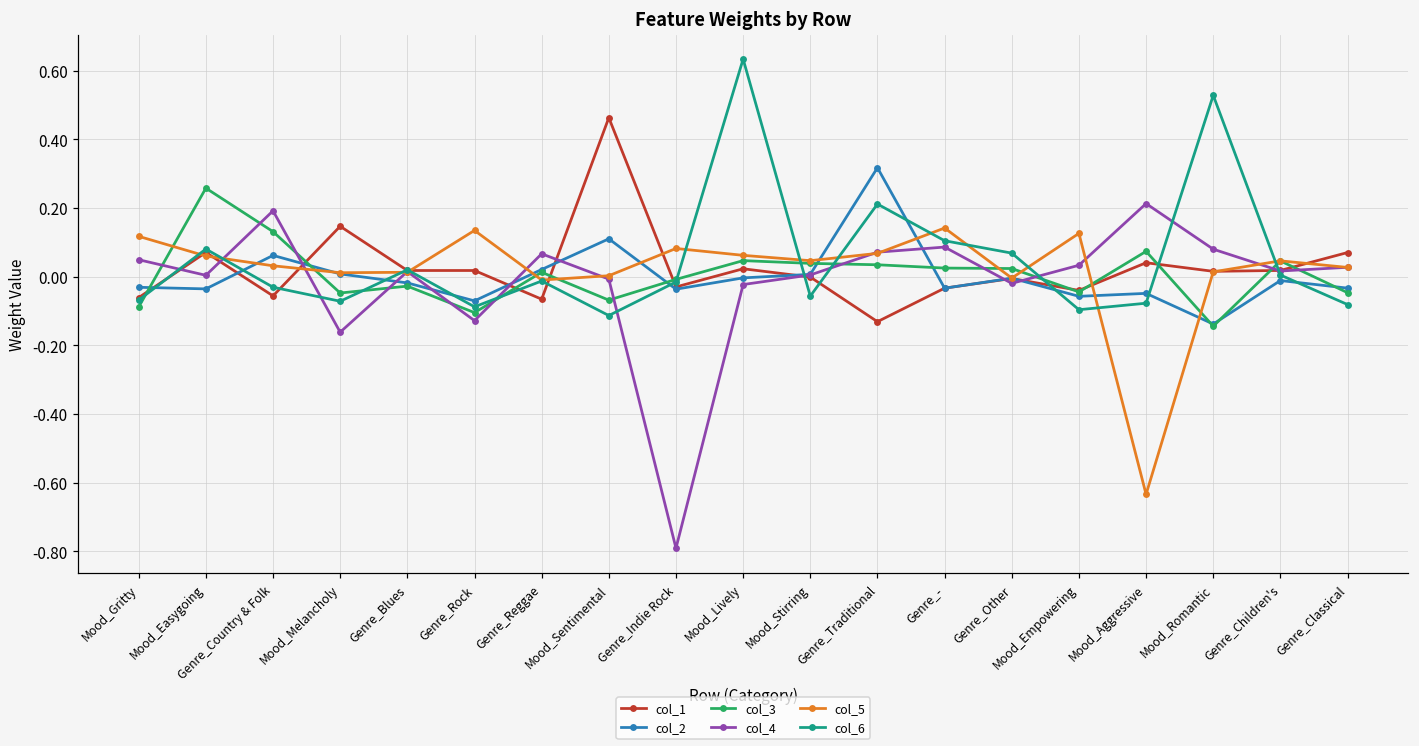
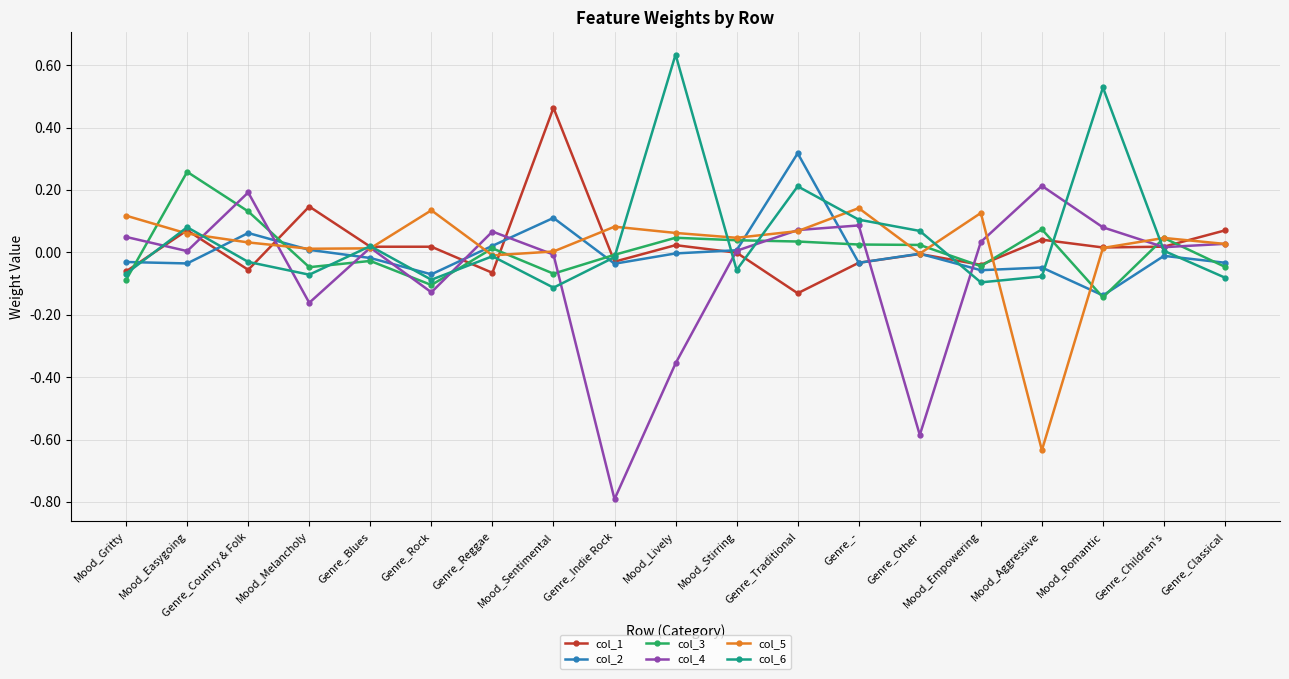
  {
    "col_1": {
      "Mood_Easygoing": 0.07,
      "Genre_Country & Folk": -0.06,
      "Mood_Melancholy": 0.15,
      "Genre_Rock": 0.02,
      "Genre_Reggae": -0.07,
      "Mood_Sentimental": 0.46,
      "Mood_Lively": 0.02,
      "Genre_Traditional": -0.13,
      "Mood_Aggressive": 0.04,
      "Genre_Classical": 0.07
    },
    "col_2": {
      "Mood_Gritty": -0.03,
      "Mood_Easygoing": -0.04,
      "Genre_Country & Folk": 0.06,
      "Genre_Blues": -0.02,
      "Genre_Rock": -0.07,
      "Genre_Reggae": 0.02,
      "Mood_Sentimental": 0.11,
      "Mood_Lively": 0.00,
      "Genre_Traditional": 0.32,
      "Mood_Empowering": -0.06,
      "Mood_Aggressive": -0.05,
      "Genre_Children's": -0.01,
      "Genre_Classical": -0.03
    },
    "col_4": {
      "Mood_Gritty": 0.05,
      "Mood_Easygoing": 0.00,
      "Genre_Country & Folk": 0.19,
      "Mood_Melancholy": -0.16,
      "Genre_Rock": -0.13,
      "Genre_Reggae": 0.07,
      "Mood_Sentimental": -0.01,
      "Genre_Indie Rock": -0.79,
-     "Mood_Lively": -0.02,
+     "Mood_Lively": -0.36,
      "Genre_-": 0.09,
-     "Genre_Other": -0.02,
+     "Genre_Other": -0.59,
      "Mood_Empowering": 0.03,
      "Mood_Aggressive": 0.21,
      "Mood_Romantic": 0.08
    },
    "col_5": {
      "Mood_Gritty": 0.12,
      "Mood_Easygoing": 0.06,
      "Genre_Country & Folk": 0.03,
      "Genre_Rock": 0.13,
      "Mood_Sentimental": 0.00,
      "Genre_Indie Rock": 0.08,
      "Mood_Lively": 0.06,
      "Genre_-": 0.14,
      "Mood_Empowering": 0.13,
      "Mood_Aggressive": -0.63
    }
  }
